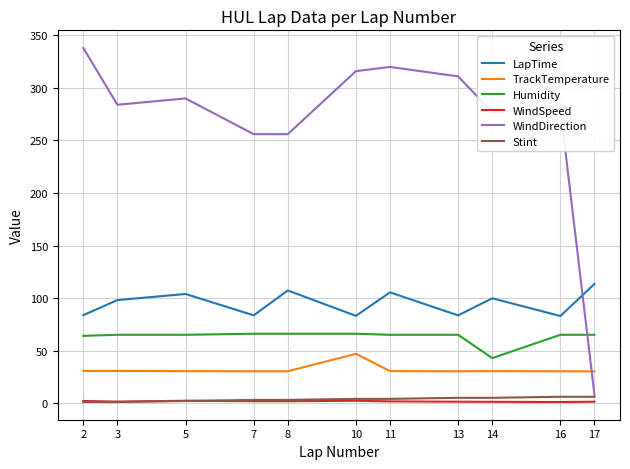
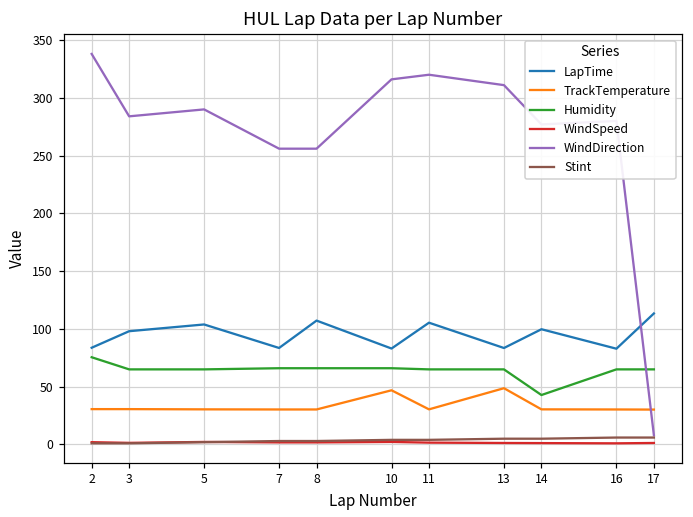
  {
    "LapTime": {
      "2": 84,
      "3": 98,
      "5": 104,
      "7": 84,
      "8": 107,
      "10": 83,
      "11": 105,
      "13": 83,
      "14": 100,
      "16": 83,
      "17": 113
    },
    "TrackTemperature": {
      "2": 31,
      "3": 31,
      "5": 30,
      "7": 30,
      "8": 30,
      "10": 47,
      "11": 30,
-     "13": 30,
+     "13": 49,
      "14": 30,
      "16": 30,
      "17": 30
    },
    "Humidity": {
-     "2": 64,
+     "2": 76,
      "3": 65,
      "5": 65,
      "7": 66,
      "8": 66,
      "10": 66,
      "11": 65,
      "13": 65,
      "14": 43,
      "16": 65,
      "17": 65
    },
    "WindSpeed": {
      "13": 1,
      "14": 1,
      "16": 1,
      "17": 1
    },
    "WindDirection": {
      "2": 338,
      "3": 284,
      "5": 290,
      "7": 256,
      "8": 256,
      "10": 316,
      "11": 320,
      "13": 311
    },
    "Stint": {
      "13": 5,
      "14": 5,
      "16": 6
    }
  }
